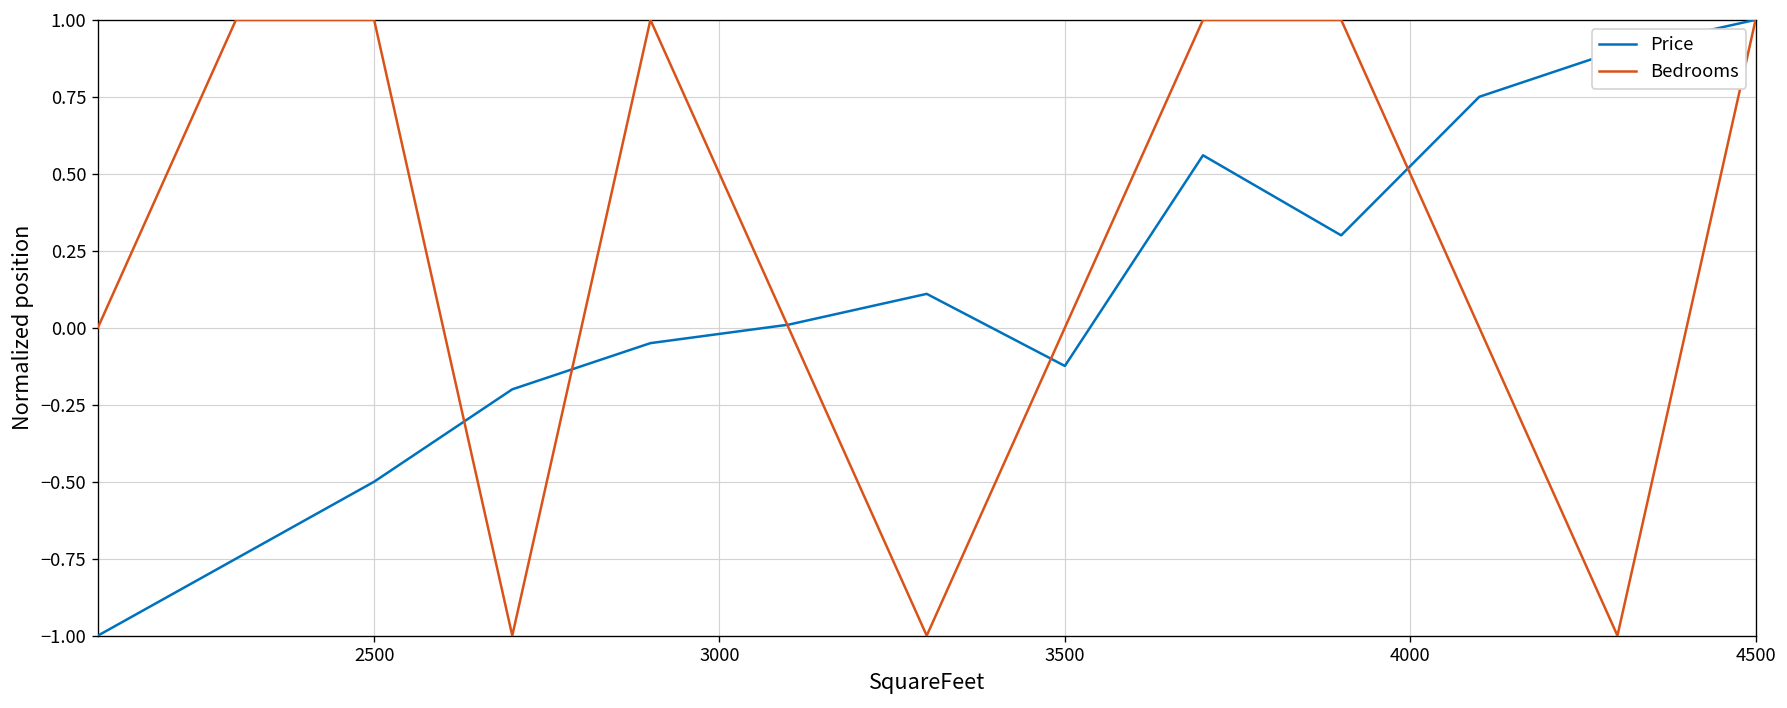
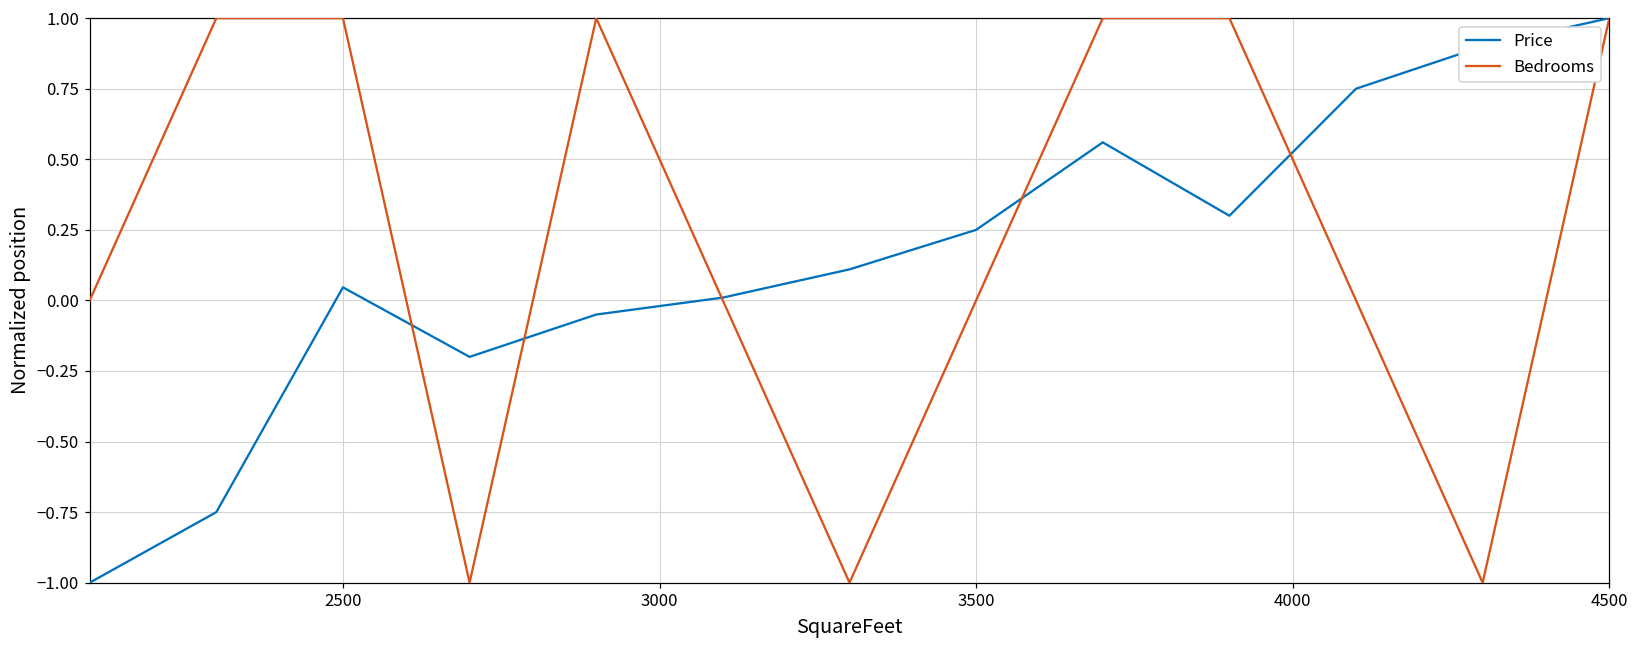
  {
    "Price": {
-     "2500": -0.50,
-     "3500": -0.12
+     "2500": 0.05,
+     "3500": 0.25
    },
    "Bedrooms": {
      "2500": 1.00,
      "3500": 0.00
    }
  }
